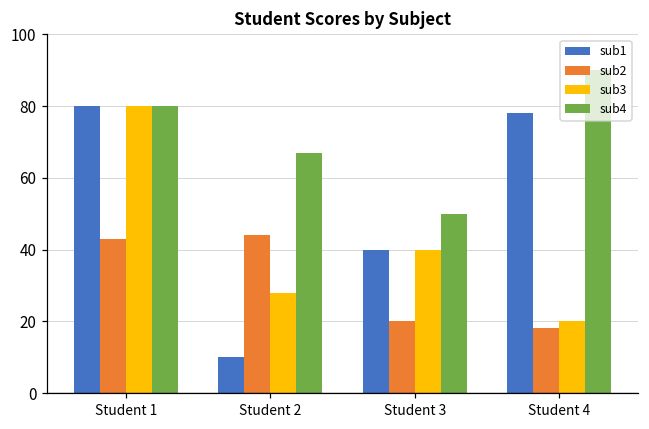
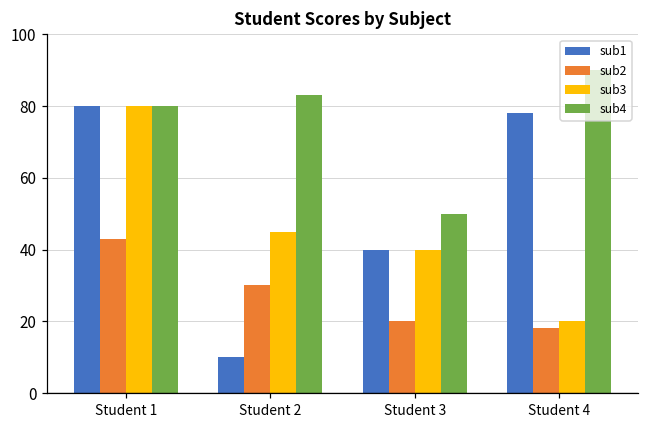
  {
    "sub1": {
      "Student 1": 80,
      "Student 2": 10,
      "Student 3": 40,
      "Student 4": 78
    },
    "sub2": {
      "Student 1": 43,
-     "Student 2": 44,
+     "Student 2": 30,
      "Student 3": 20,
      "Student 4": 18
    },
    "sub3": {
      "Student 1": 80,
-     "Student 2": 28,
+     "Student 2": 45,
      "Student 3": 40,
      "Student 4": 20
    },
    "sub4": {
      "Student 1": 80,
-     "Student 2": 67,
+     "Student 2": 83,
      "Student 3": 50
    }
  }
